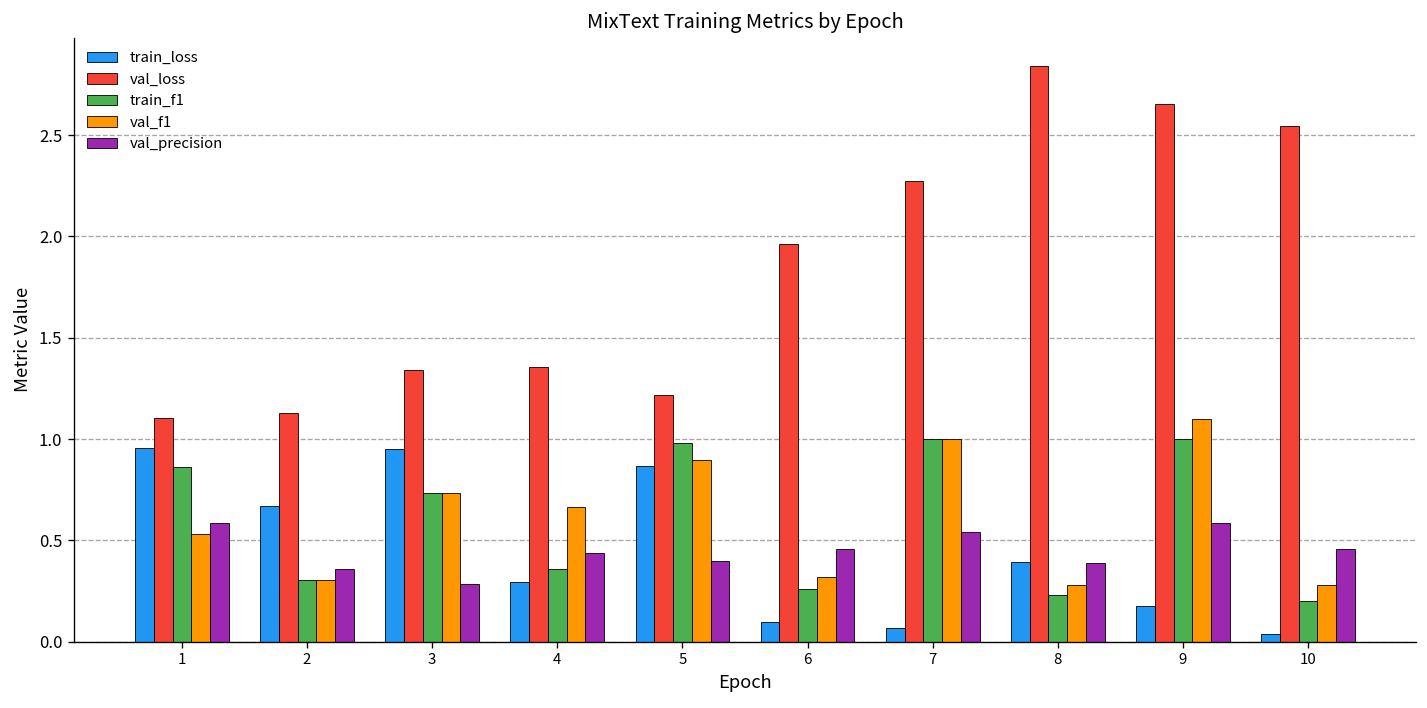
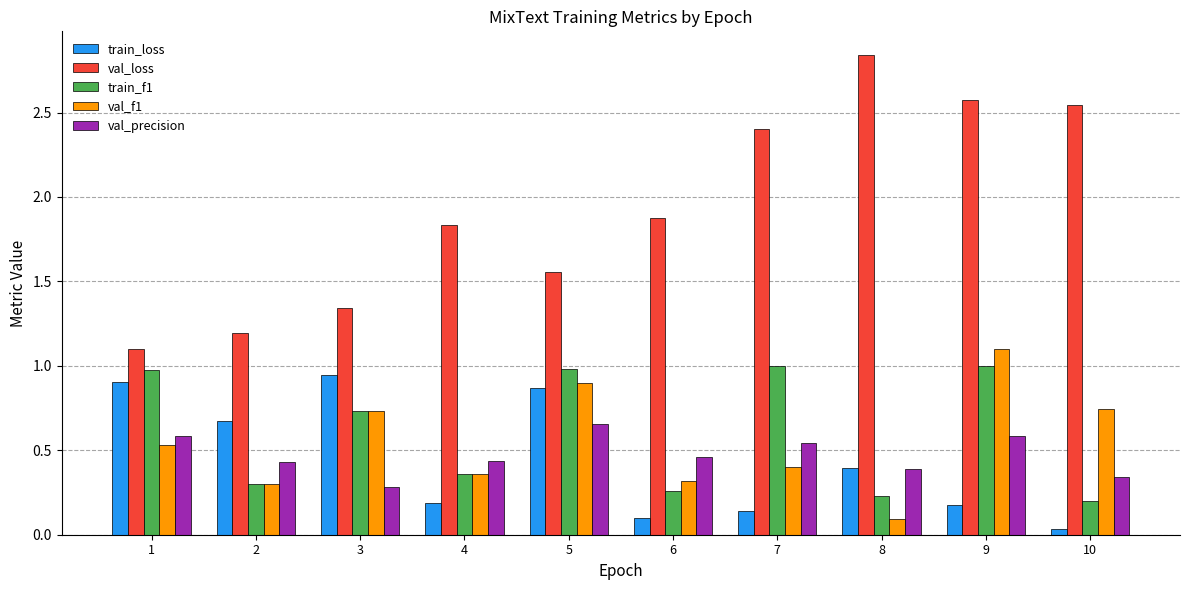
  {
    "train_loss": {
-     "1": 0.95,
+     "1": 0.90,
      "2": 0.67,
      "3": 0.95,
-     "4": 0.30,
+     "4": 0.19,
      "5": 0.87,
      "6": 0.10,
-     "7": 0.07,
+     "7": 0.14,
      "8": 0.39,
      "9": 0.18,
      "10": 0.04
    },
    "val_loss": {
      "1": 1.10,
-     "2": 1.13,
+     "2": 1.19,
      "3": 1.34,
-     "4": 1.36,
-     "5": 1.22,
-     "6": 1.96,
-     "7": 2.27,
+     "4": 1.84,
+     "5": 1.56,
+     "6": 1.88,
+     "7": 2.40,
      "8": 2.84,
-     "9": 2.65,
+     "9": 2.58,
      "10": 2.54
    },
    "train_f1": {
-     "1": 0.86,
+     "1": 0.98,
      "2": 0.30,
      "3": 0.73,
      "4": 0.36,
      "5": 0.98,
      "6": 0.26,
      "7": 1.00,
      "8": 0.23,
      "9": 1.00,
      "10": 0.20
    },
    "val_f1": {
      "1": 0.53,
      "2": 0.30,
      "3": 0.73,
-     "4": 0.66,
+     "4": 0.36,
      "5": 0.90,
      "6": 0.32,
-     "7": 1.0,
-     "8": 0.28,
+     "7": 0.4,
+     "8": 0.09,
      "9": 1.10,
-     "10": 0.28
+     "10": 0.75
    },
    "val_precision": {
      "1": 0.58,
-     "2": 0.36,
+     "2": 0.43,
      "3": 0.28,
      "4": 0.44,
-     "5": 0.40,
+     "5": 0.66,
      "6": 0.46,
      "7": 0.54,
      "8": 0.39,
      "9": 0.59,
-     "10": 0.46
+     "10": 0.34
    }
  }
